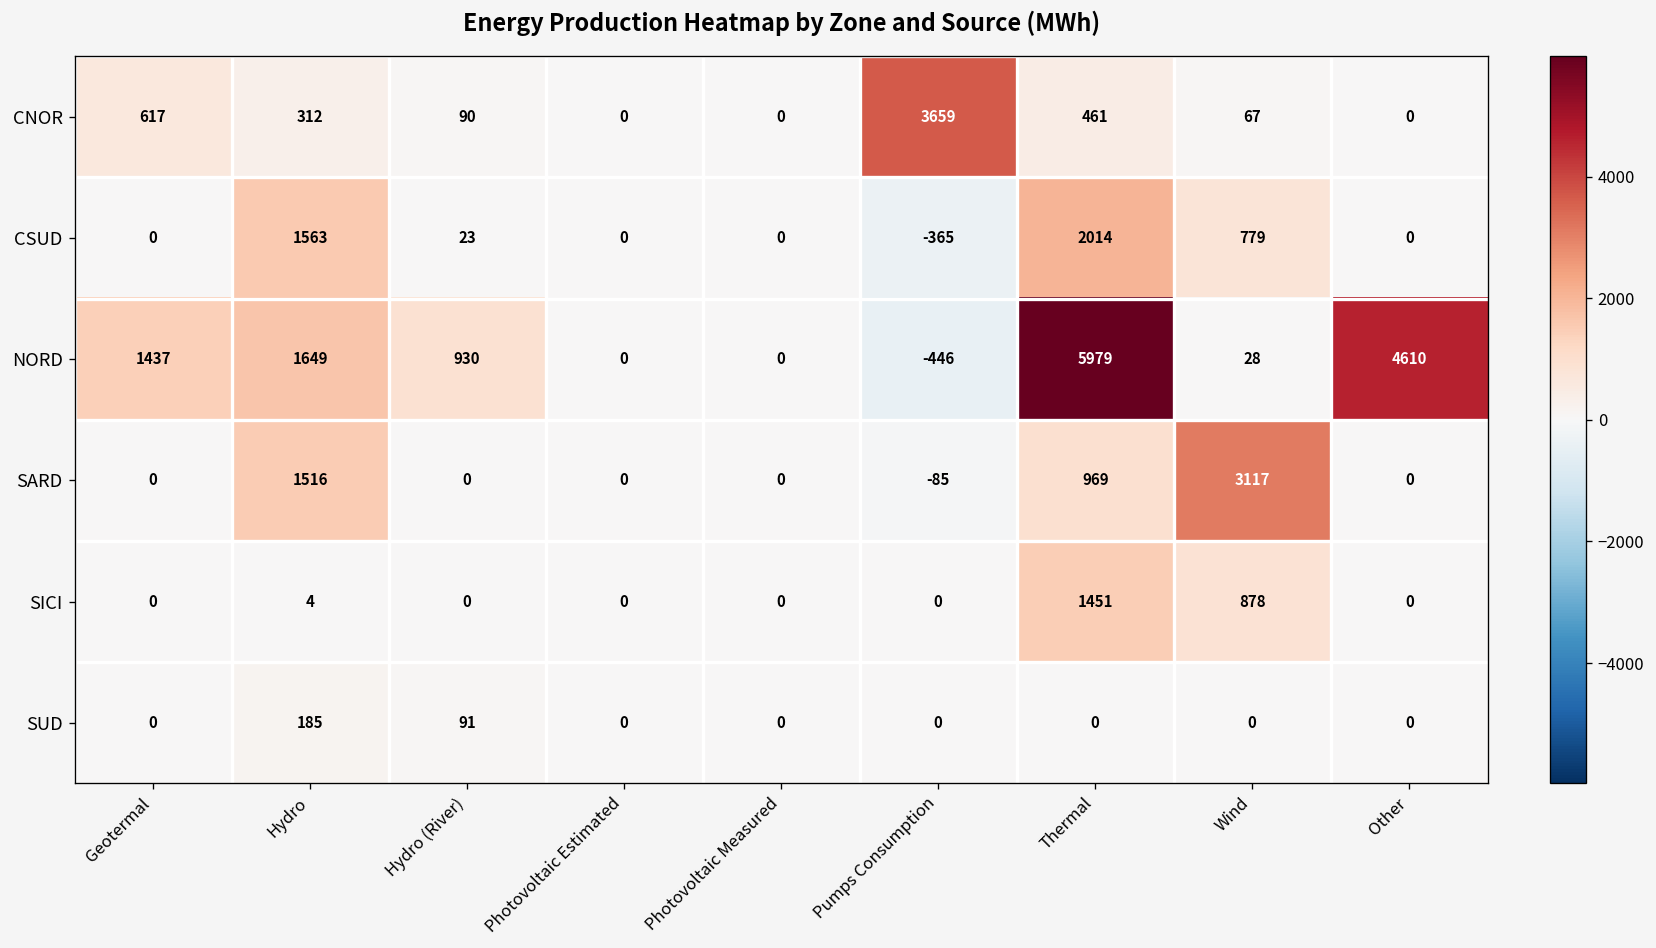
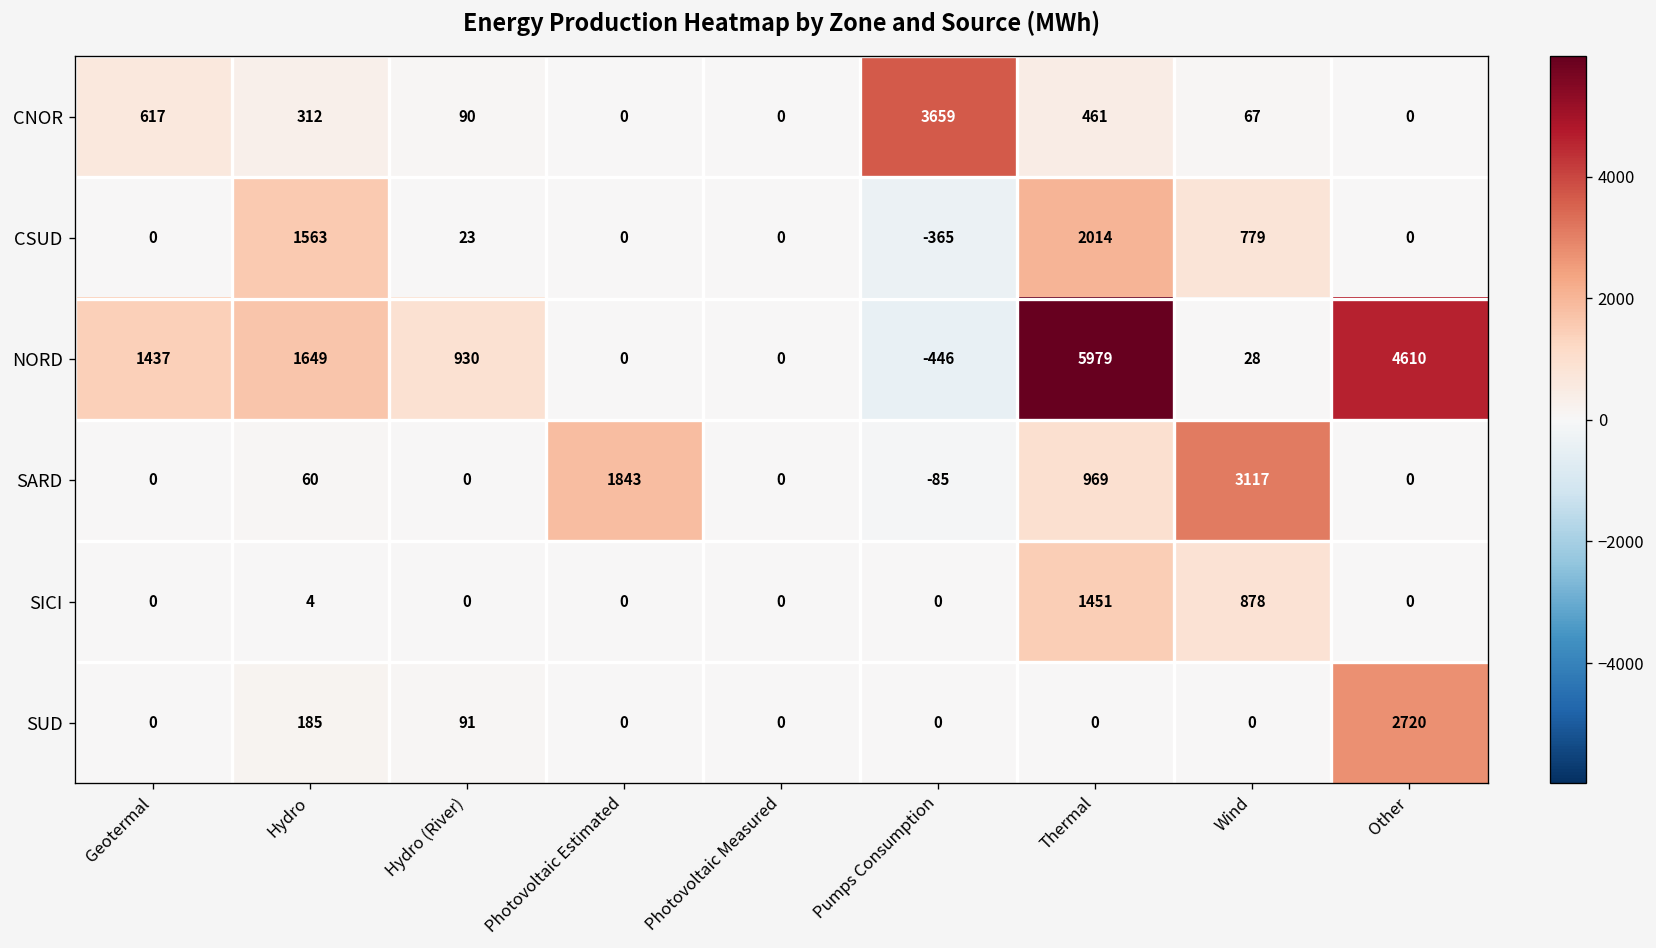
  {
    "CNOR": {
      "Geotermal": 617,
      "Hydro": 312,
      "Hydro (River)": 90,
      "Photovoltaic Estimated": 0,
      "Photovoltaic Measured": 0,
      "Pumps Consumption": 3659,
      "Thermal": 461,
      "Wind": 67,
      "Other": 0
    },
    "CSUD": {
      "Geotermal": 0,
      "Hydro": 1563,
      "Hydro (River)": 23,
      "Photovoltaic Estimated": 0,
      "Photovoltaic Measured": 0,
      "Pumps Consumption": -365,
      "Thermal": 2014,
      "Wind": 779,
      "Other": 0
    },
    "NORD": {
      "Geotermal": 1437,
      "Hydro": 1649,
      "Hydro (River)": 930,
      "Photovoltaic Estimated": 0,
      "Photovoltaic Measured": 0,
      "Pumps Consumption": -446,
      "Thermal": 5979,
      "Wind": 28,
      "Other": 4610
    },
    "SARD": {
      "Geotermal": 0,
-     "Hydro": 1516,
+     "Hydro": 60,
      "Hydro (River)": 0,
-     "Photovoltaic Estimated": 0,
+     "Photovoltaic Estimated": 1843,
      "Photovoltaic Measured": 0,
      "Pumps Consumption": -85,
      "Thermal": 969,
      "Wind": 3117,
      "Other": 0
    },
    "SICI": {
      "Geotermal": 0,
      "Hydro": 4,
      "Hydro (River)": 0,
      "Photovoltaic Estimated": 0,
      "Photovoltaic Measured": 0,
      "Pumps Consumption": 0,
      "Thermal": 1451,
      "Wind": 878,
      "Other": 0
    },
    "SUD": {
      "Geotermal": 0,
      "Hydro": 185,
      "Hydro (River)": 91,
      "Photovoltaic Estimated": 0,
      "Photovoltaic Measured": 0,
      "Pumps Consumption": 0,
      "Thermal": 0,
      "Wind": 0,
-     "Other": 0
+     "Other": 2720
    }
  }
